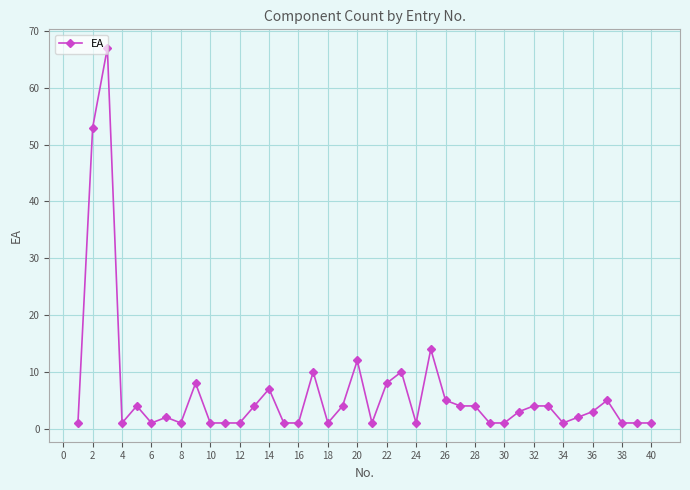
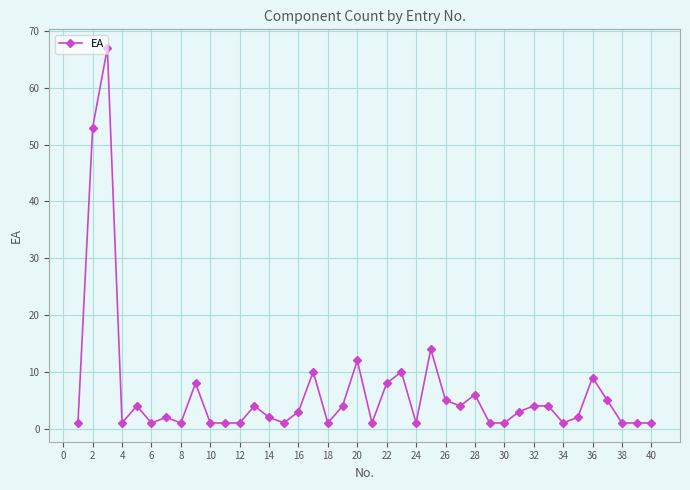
  {
    "2": 53,
    "4": 1,
    "6": 1,
    "8": 1,
    "10": 1,
    "12": 1,
-   "14": 7,
-   "16": 1,
+   "14": 2,
+   "16": 3,
    "18": 1,
    "20": 12,
    "22": 8,
    "24": 1,
    "26": 5,
-   "28": 4,
+   "28": 6,
    "30": 1,
    "32": 4,
    "34": 1,
-   "36": 3,
+   "36": 9,
    "38": 1,
    "40": 1
  }
